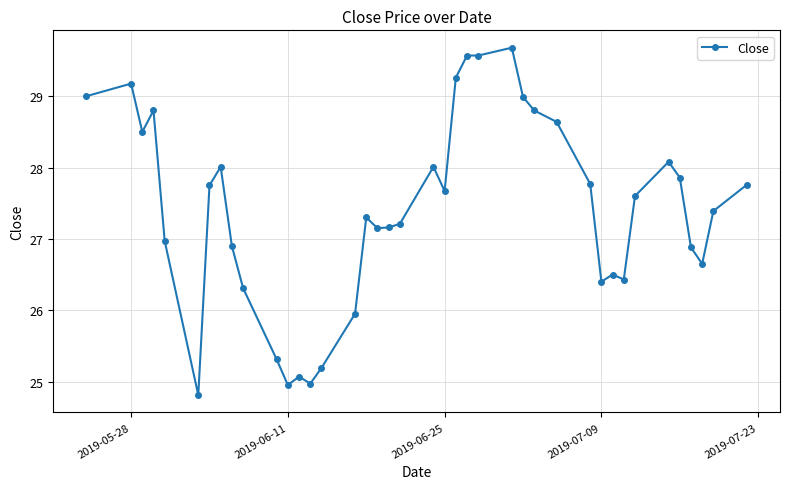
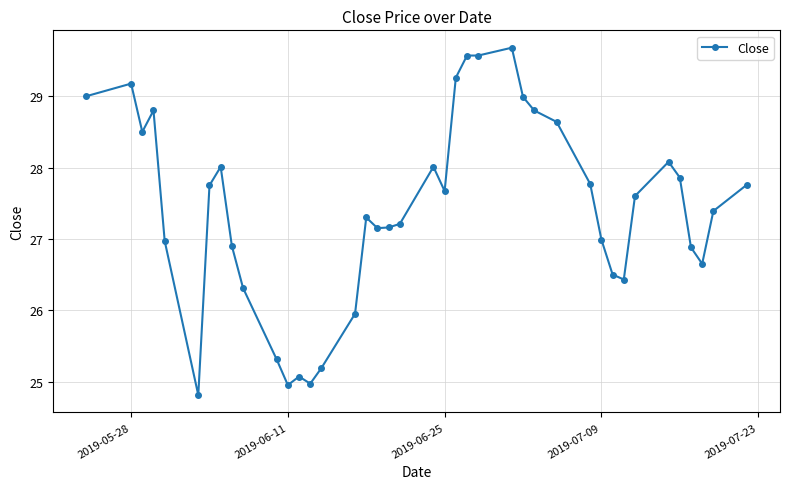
  {
    "2019-05-28": 29.2,
    "2019-06-11": 25.0,
    "2019-06-25": 27.7,
-   "2019-07-09": 26.4
+   "2019-07-09": 27.0
  }
